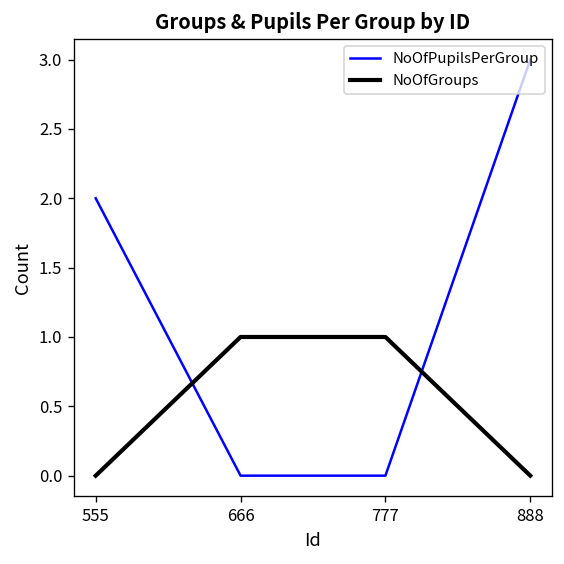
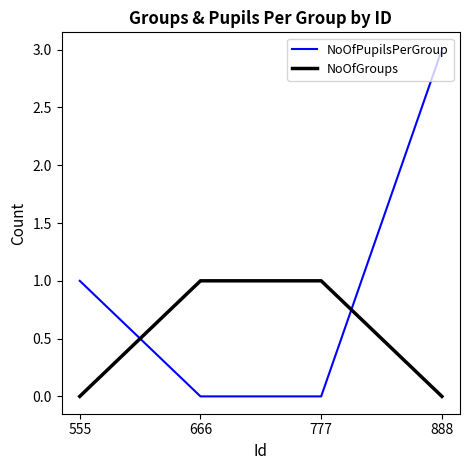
  {
    "NoOfPupilsPerGroup": {
-     "555": 2,
+     "555": 1,
      "666": 0,
      "777": 0
    },
    "NoOfGroups": {
      "555": 0,
      "666": 1,
      "777": 1,
      "888": 0
    }
  }
